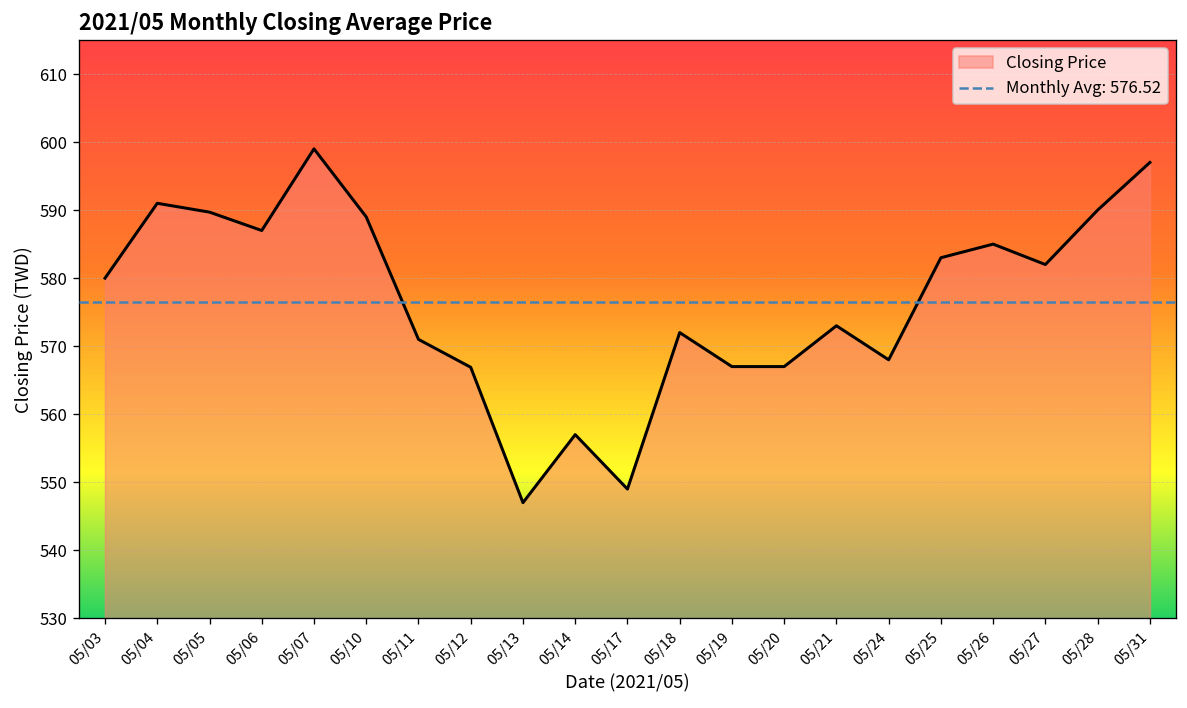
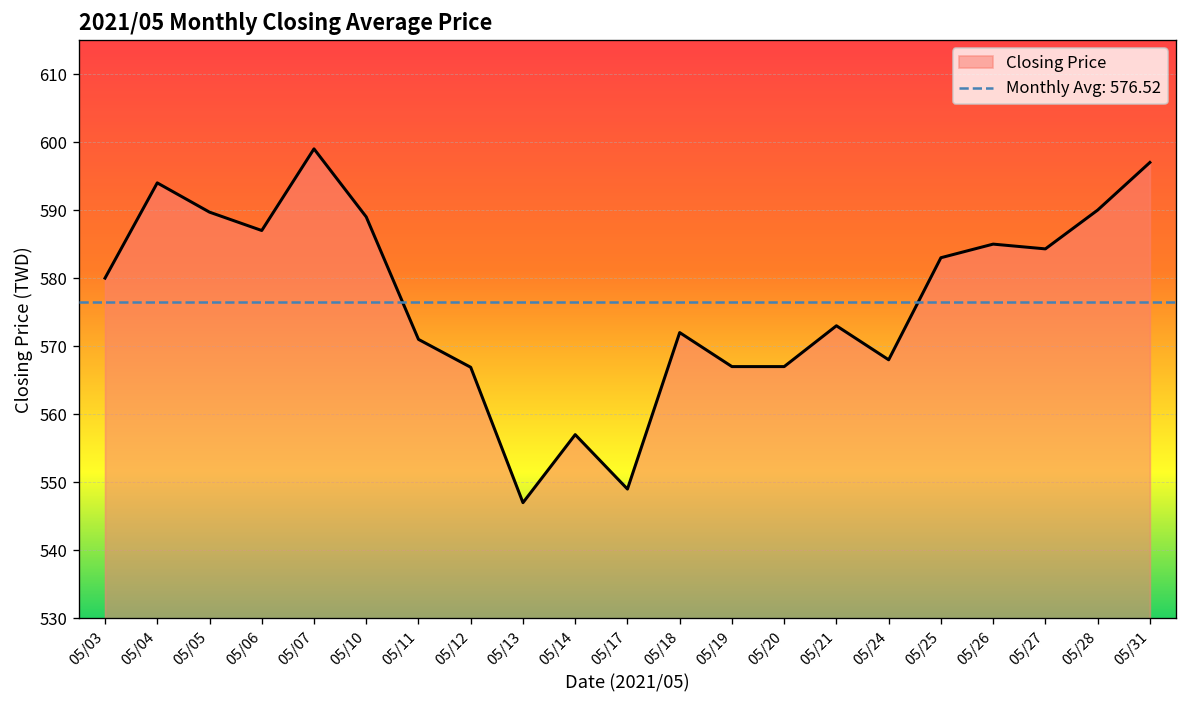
  {
    "05/03": 580,
-   "05/04": 591,
+   "05/04": 594,
    "05/05": 590,
    "05/06": 587,
    "05/07": 599,
    "05/10": 589,
    "05/11": 571,
    "05/12": 567,
    "05/13": 547,
    "05/14": 557,
    "05/17": 549,
    "05/18": 572,
    "05/19": 567,
    "05/20": 567,
    "05/21": 573,
    "05/24": 568,
    "05/25": 583,
    "05/26": 585,
-   "05/27": 582,
+   "05/27": 584,
    "05/28": 590,
    "05/31": 597
  }
